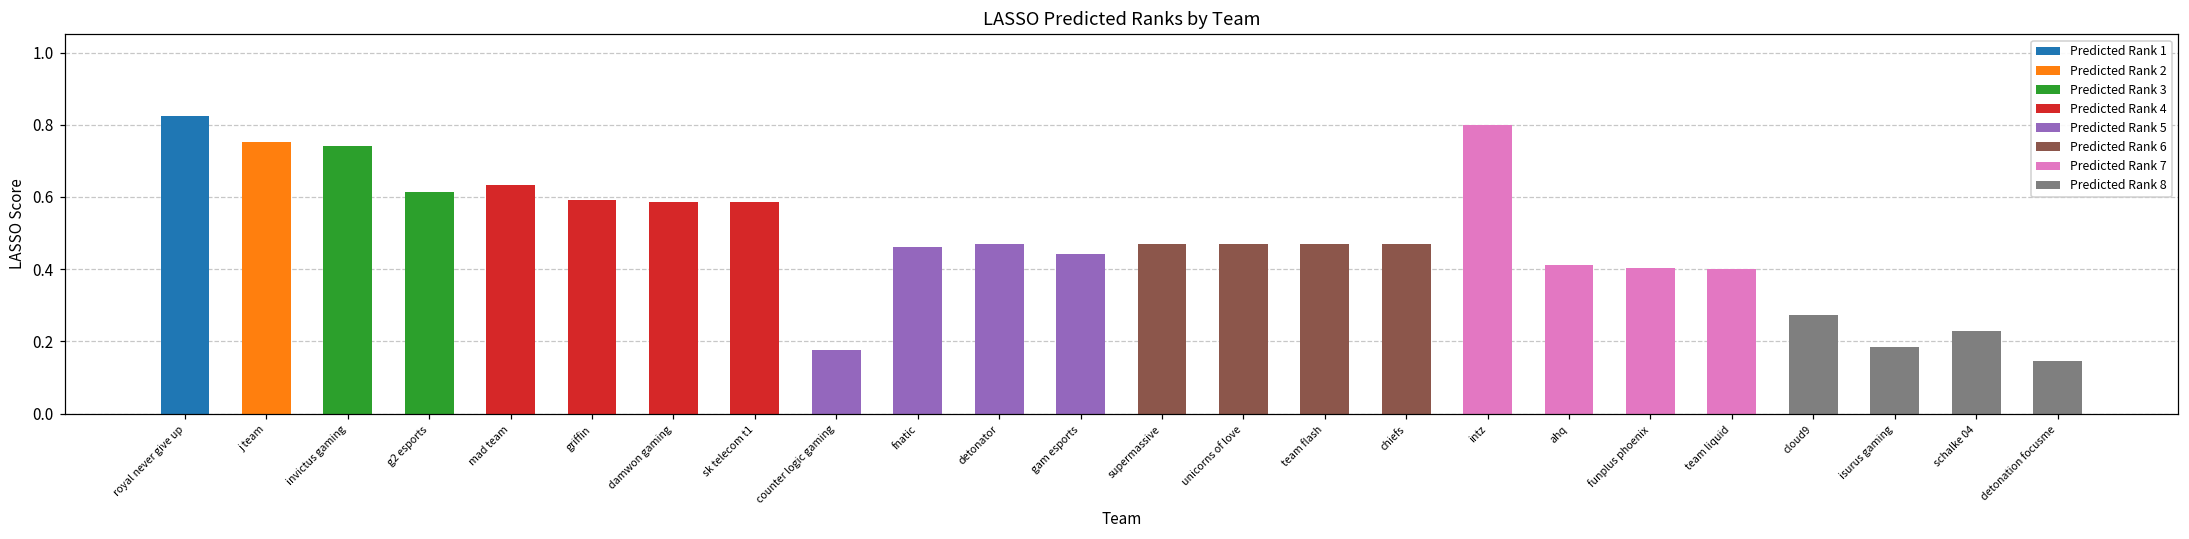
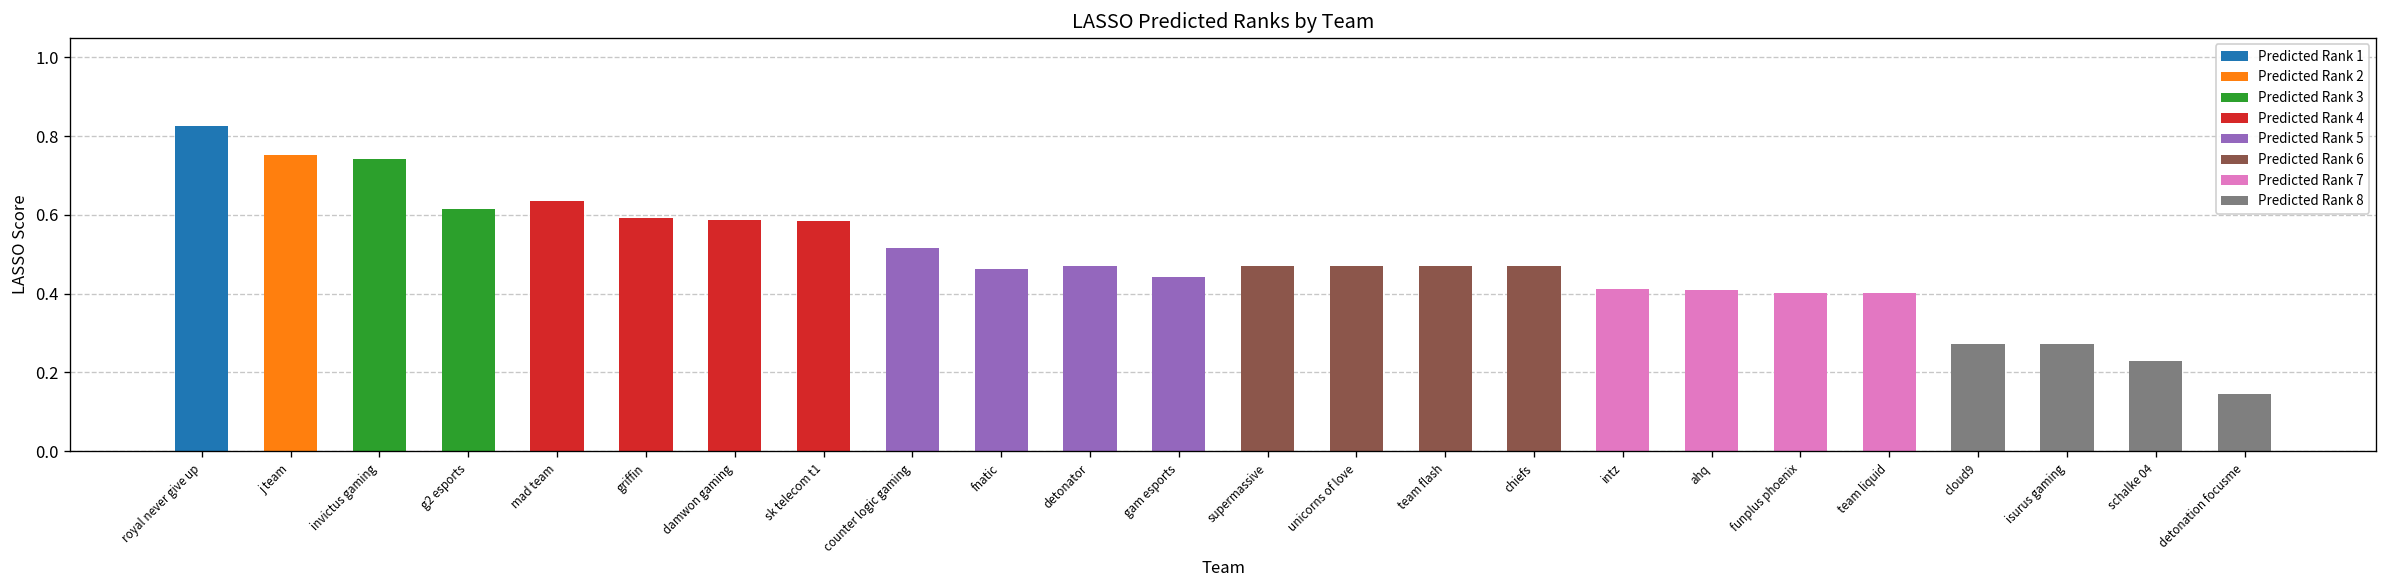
  {
    "royal never give up": 0.83,
    "j team": 0.75,
    "invictus gaming": 0.74,
    "g2 esports": 0.61,
    "mad team": 0.63,
    "griffin": 0.59,
    "damwon gaming": 0.59,
    "sk telecom t1": 0.58,
-   "counter logic gaming": 0.18,
+   "counter logic gaming": 0.52,
    "fnatic": 0.46,
    "detonator": 0.47,
    "gam esports": 0.44,
    "supermassive": 0.47,
    "unicorns of love": 0.47,
    "team flash": 0.47,
    "chiefs": 0.47,
-   "intz": 0.80,
+   "intz": 0.41,
    "ahq": 0.41,
    "funplus phoenix": 0.40,
    "team liquid": 0.40,
    "cloud9": 0.27,
-   "isurus gaming": 0.18,
+   "isurus gaming": 0.27,
    "schalke 04": 0.23,
    "detonation focusme": 0.14
  }
